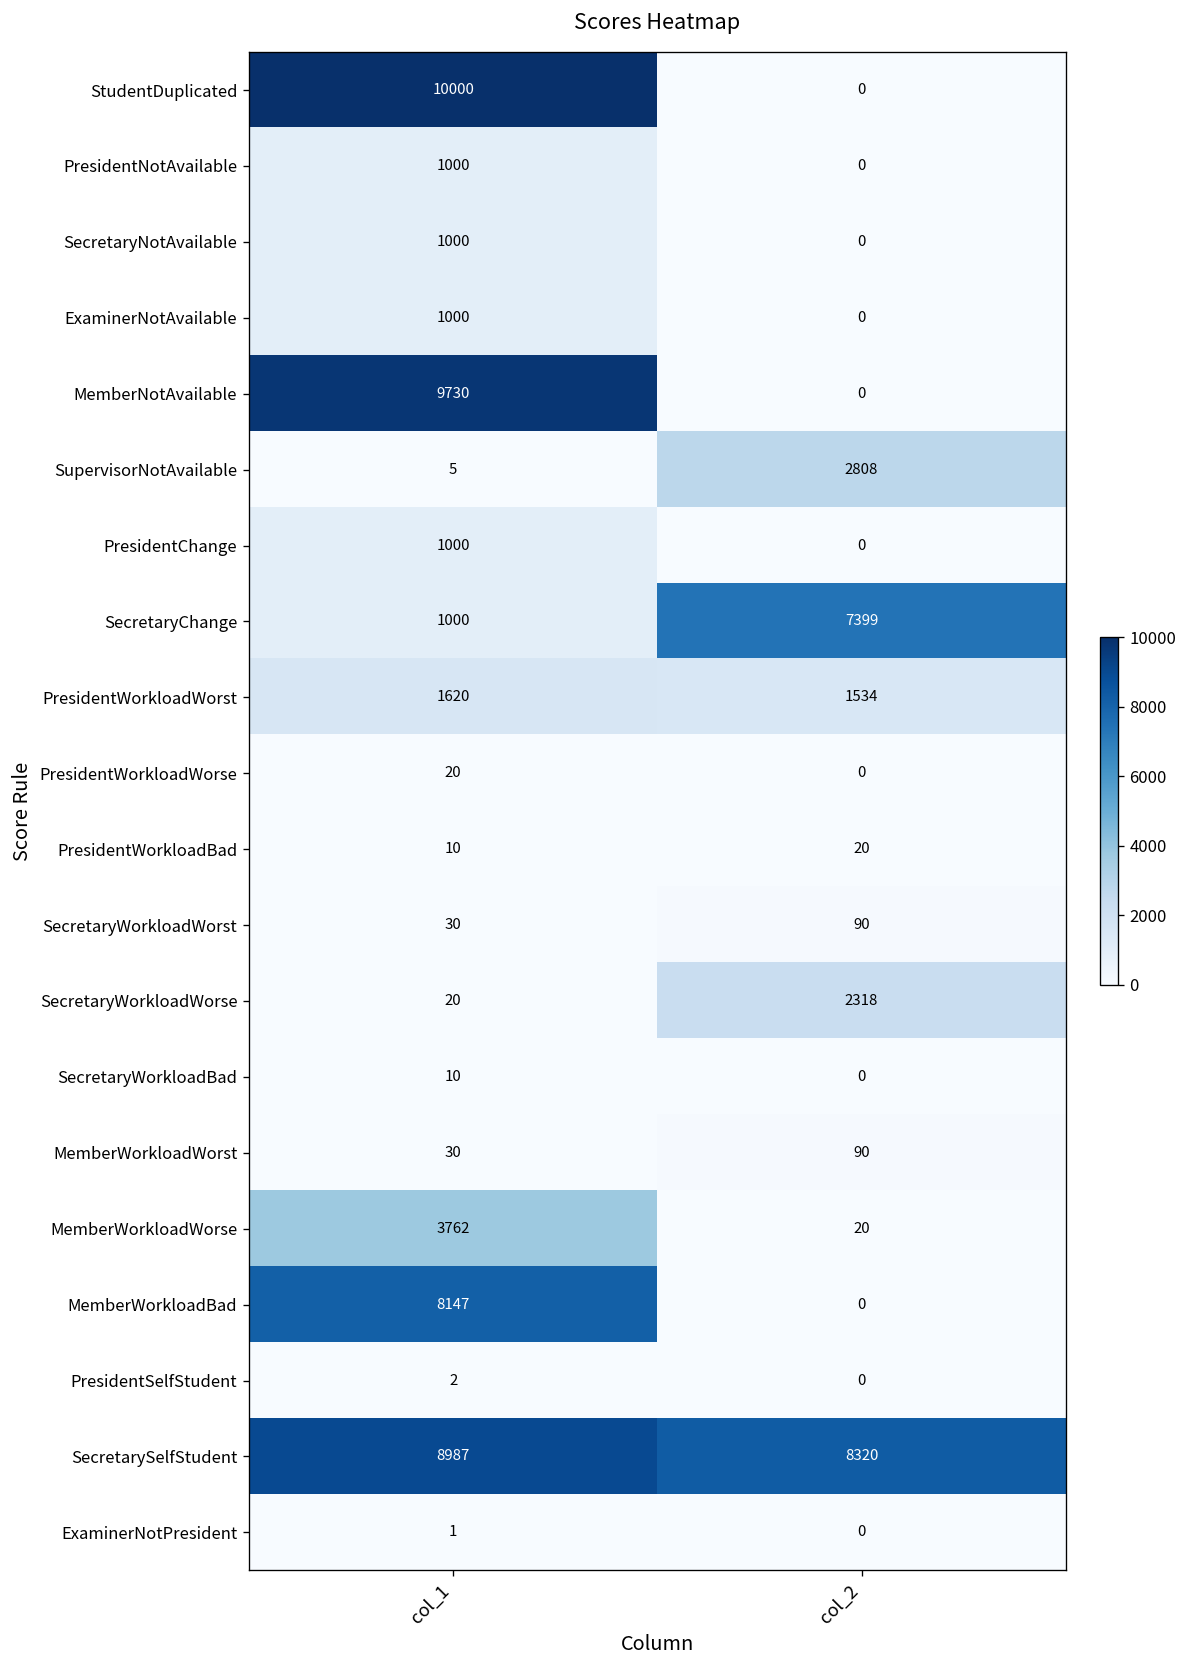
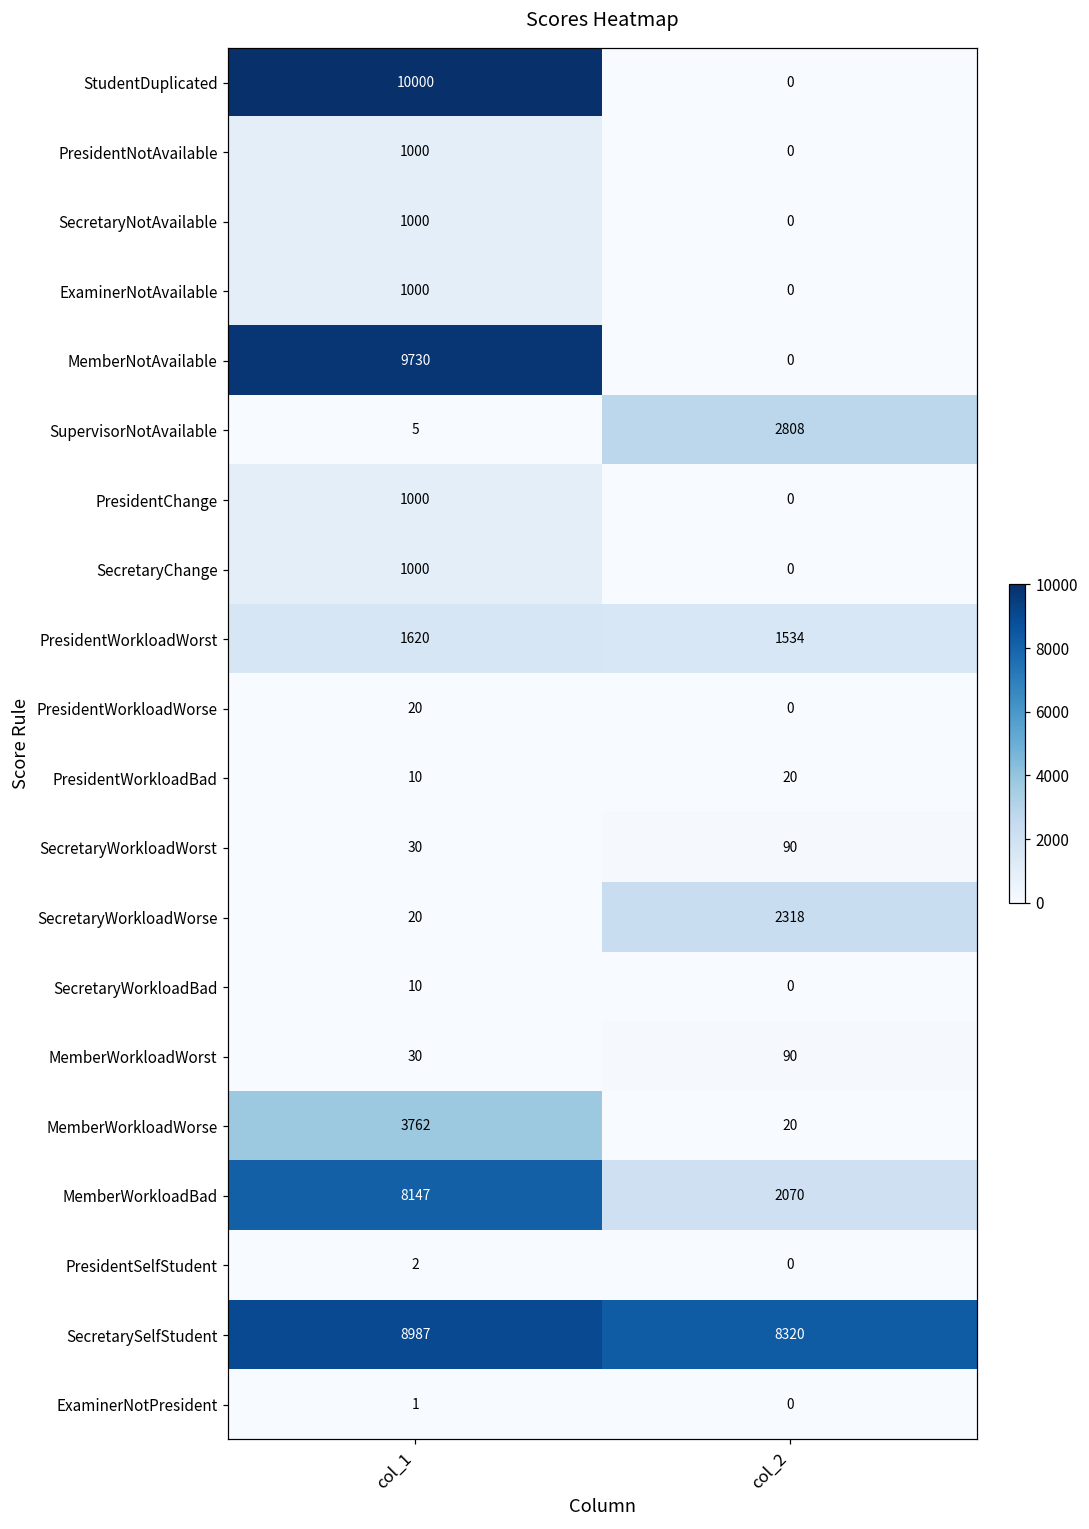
  {
    "StudentDuplicated": {
      "col_1": 10000,
      "col_2": 0
    },
    "PresidentNotAvailable": {
      "col_1": 1000,
      "col_2": 0
    },
    "SecretaryNotAvailable": {
      "col_1": 1000,
      "col_2": 0
    },
    "ExaminerNotAvailable": {
      "col_1": 1000,
      "col_2": 0
    },
    "MemberNotAvailable": {
      "col_1": 9730,
      "col_2": 0
    },
    "SupervisorNotAvailable": {
      "col_1": 5,
      "col_2": 2808
    },
    "PresidentChange": {
      "col_1": 1000,
      "col_2": 0
    },
    "SecretaryChange": {
      "col_1": 1000,
-     "col_2": 7399
+     "col_2": 0
    },
    "PresidentWorkloadWorst": {
      "col_1": 1620,
      "col_2": 1534
    },
    "PresidentWorkloadWorse": {
      "col_1": 20,
      "col_2": 0
    },
    "PresidentWorkloadBad": {
      "col_1": 10,
      "col_2": 20
    },
    "SecretaryWorkloadWorst": {
      "col_1": 30,
      "col_2": 90
    },
    "SecretaryWorkloadWorse": {
      "col_1": 20,
      "col_2": 2318
    },
    "SecretaryWorkloadBad": {
      "col_1": 10,
      "col_2": 0
    },
    "MemberWorkloadWorst": {
      "col_1": 30,
      "col_2": 90
    },
    "MemberWorkloadWorse": {
      "col_1": 3762,
      "col_2": 20
    },
    "MemberWorkloadBad": {
      "col_1": 8147,
-     "col_2": 0
+     "col_2": 2070
    },
    "PresidentSelfStudent": {
      "col_1": 2,
      "col_2": 0
    },
    "SecretarySelfStudent": {
      "col_1": 8987,
      "col_2": 8320
    },
    "ExaminerNotPresident": {
      "col_1": 1,
      "col_2": 0
    }
  }
